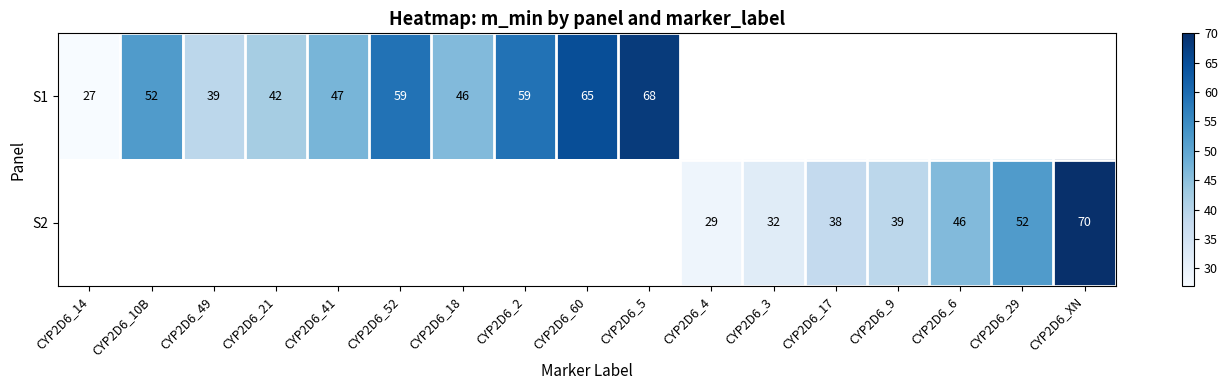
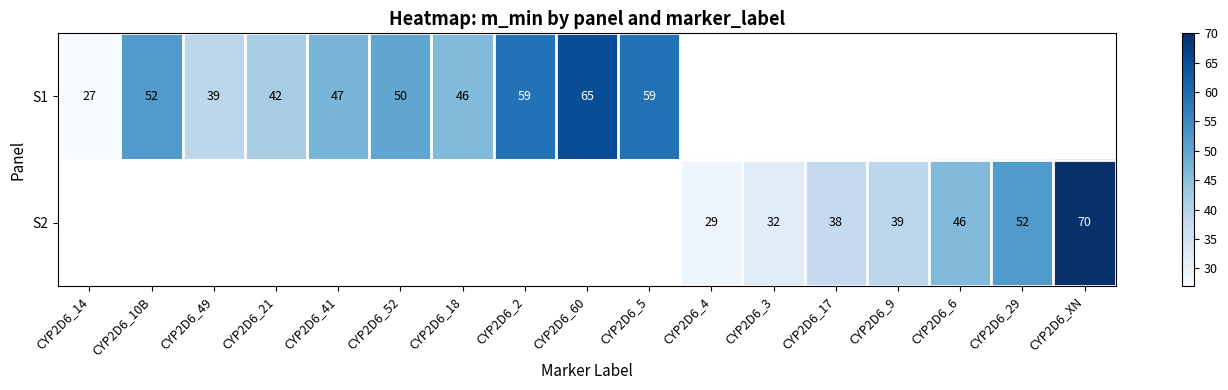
  {
    "S1": {
      "CYP2D6_14": 27,
      "CYP2D6_10B": 52,
      "CYP2D6_49": 39,
      "CYP2D6_21": 42,
      "CYP2D6_41": 47,
-     "CYP2D6_52": 59,
+     "CYP2D6_52": 50,
      "CYP2D6_18": 46,
      "CYP2D6_2": 59,
      "CYP2D6_60": 65,
-     "CYP2D6_5": 68
+     "CYP2D6_5": 59
    },
    "S2": {
      "CYP2D6_4": 29,
      "CYP2D6_3": 32,
      "CYP2D6_17": 38,
      "CYP2D6_9": 39,
      "CYP2D6_6": 46,
      "CYP2D6_29": 52,
      "CYP2D6_XN": 70
    }
  }
